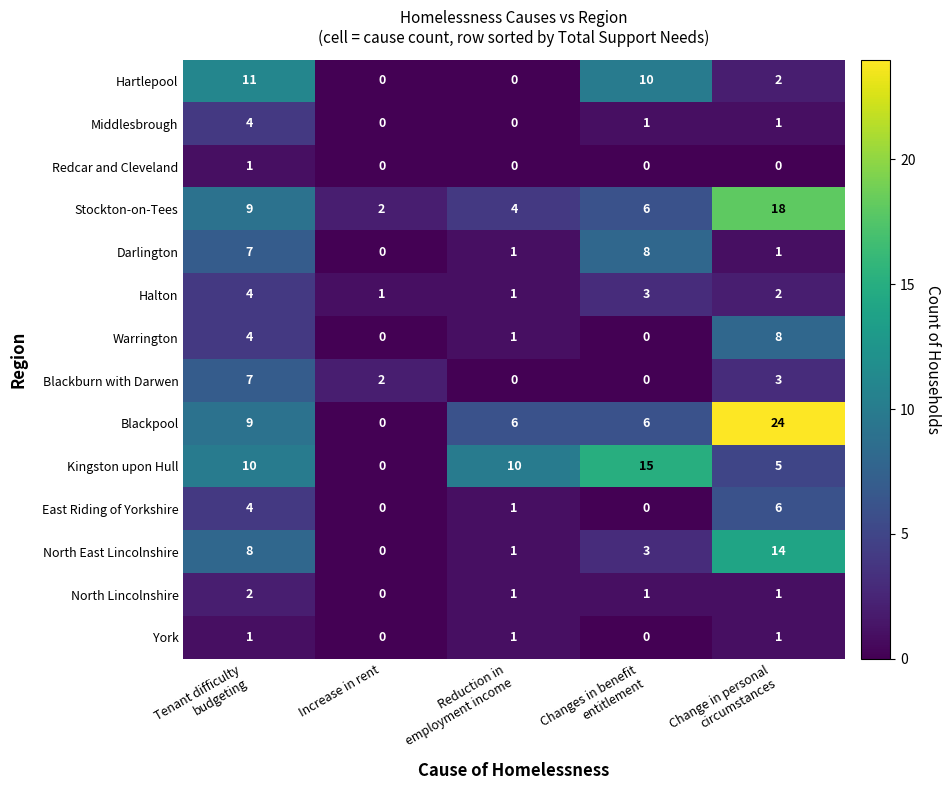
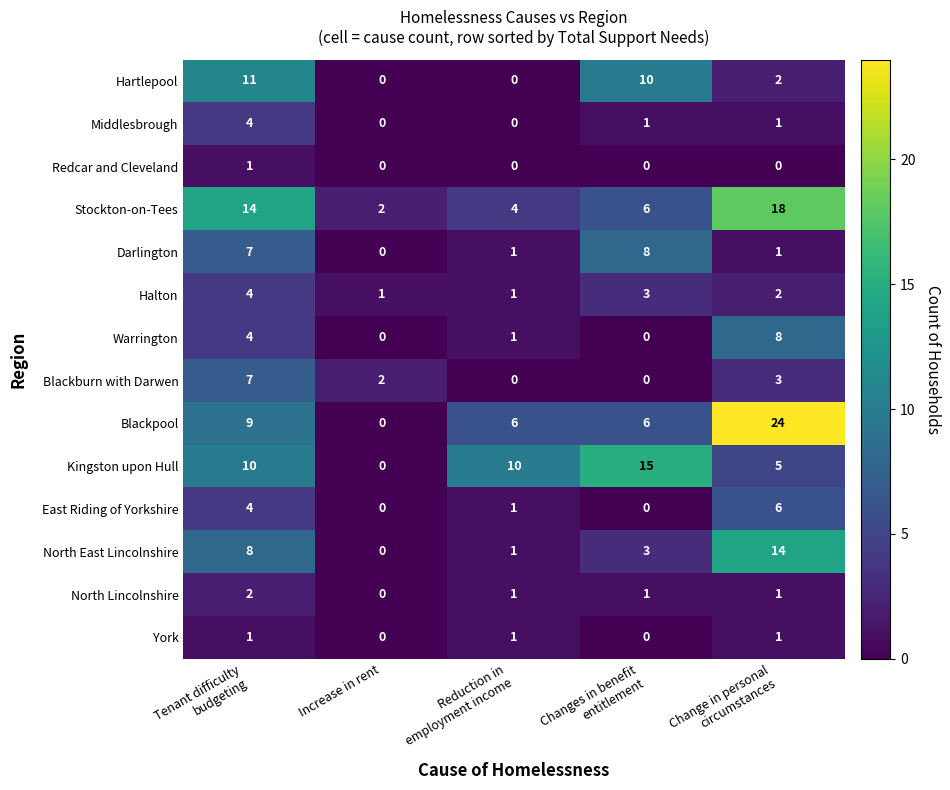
  {
    "Hartlepool": {
      "Tenant difficulty budgeting": 11,
      "Increase in rent": 0,
      "Reduction in employment income": 0,
      "Changes in benefit entitlement": 10,
      "Change in personal circumstances": 2
    },
    "Middlesbrough": {
      "Tenant difficulty budgeting": 4,
      "Increase in rent": 0,
      "Reduction in employment income": 0,
      "Changes in benefit entitlement": 1,
      "Change in personal circumstances": 1
    },
    "Redcar and Cleveland": {
      "Tenant difficulty budgeting": 1,
      "Increase in rent": 0,
      "Reduction in employment income": 0,
      "Changes in benefit entitlement": 0,
      "Change in personal circumstances": 0
    },
    "Stockton-on-Tees": {
-     "Tenant difficulty budgeting": 9,
+     "Tenant difficulty budgeting": 14,
      "Increase in rent": 2,
      "Reduction in employment income": 4,
      "Changes in benefit entitlement": 6,
      "Change in personal circumstances": 18
    },
    "Darlington": {
      "Tenant difficulty budgeting": 7,
      "Increase in rent": 0,
      "Reduction in employment income": 1,
      "Changes in benefit entitlement": 8,
      "Change in personal circumstances": 1
    },
    "Halton": {
      "Tenant difficulty budgeting": 4,
      "Increase in rent": 1,
      "Reduction in employment income": 1,
      "Changes in benefit entitlement": 3,
      "Change in personal circumstances": 2
    },
    "Warrington": {
      "Tenant difficulty budgeting": 4,
      "Increase in rent": 0,
      "Reduction in employment income": 1,
      "Changes in benefit entitlement": 0,
      "Change in personal circumstances": 8
    },
    "Blackburn with Darwen": {
      "Tenant difficulty budgeting": 7,
      "Increase in rent": 2,
      "Reduction in employment income": 0,
      "Changes in benefit entitlement": 0,
      "Change in personal circumstances": 3
    },
    "Blackpool": {
      "Tenant difficulty budgeting": 9,
      "Increase in rent": 0,
      "Reduction in employment income": 6,
      "Changes in benefit entitlement": 6,
      "Change in personal circumstances": 24
    },
    "Kingston upon Hull": {
      "Tenant difficulty budgeting": 10,
      "Increase in rent": 0,
      "Reduction in employment income": 10,
      "Changes in benefit entitlement": 15,
      "Change in personal circumstances": 5
    },
    "East Riding of Yorkshire": {
      "Tenant difficulty budgeting": 4,
      "Increase in rent": 0,
      "Reduction in employment income": 1,
      "Changes in benefit entitlement": 0,
      "Change in personal circumstances": 6
    },
    "North East Lincolnshire": {
      "Tenant difficulty budgeting": 8,
      "Increase in rent": 0,
      "Reduction in employment income": 1,
      "Changes in benefit entitlement": 3,
      "Change in personal circumstances": 14
    },
    "North Lincolnshire": {
      "Tenant difficulty budgeting": 2,
      "Increase in rent": 0,
      "Reduction in employment income": 1,
      "Changes in benefit entitlement": 1,
      "Change in personal circumstances": 1
    },
    "York": {
      "Tenant difficulty budgeting": 1,
      "Increase in rent": 0,
      "Reduction in employment income": 1,
      "Changes in benefit entitlement": 0,
      "Change in personal circumstances": 1
    }
  }
